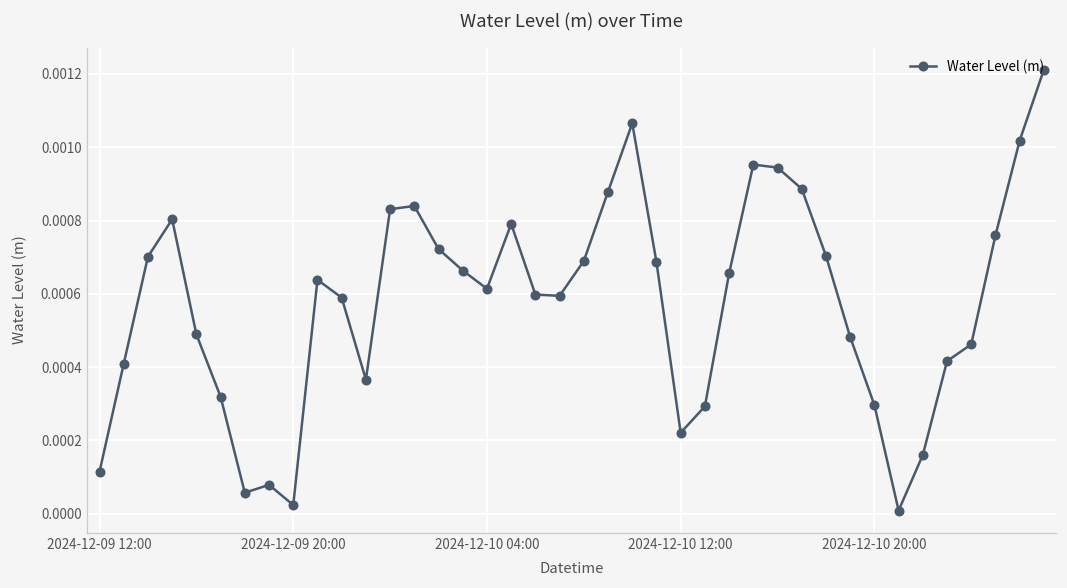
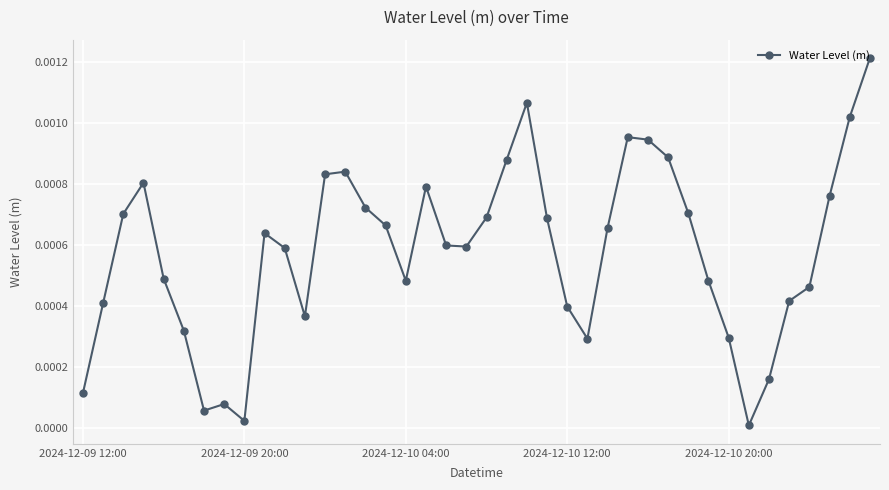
  {
    "2024-12-09 12:00": 0.00011,
    "2024-12-09 20:00": 0.00002,
-   "2024-12-10 04:00": 0.00061,
-   "2024-12-10 12:00": 0.00022,
+   "2024-12-10 04:00": 0.00048,
+   "2024-12-10 12:00": 0.00040,
    "2024-12-10 20:00": 0.00030
  }
